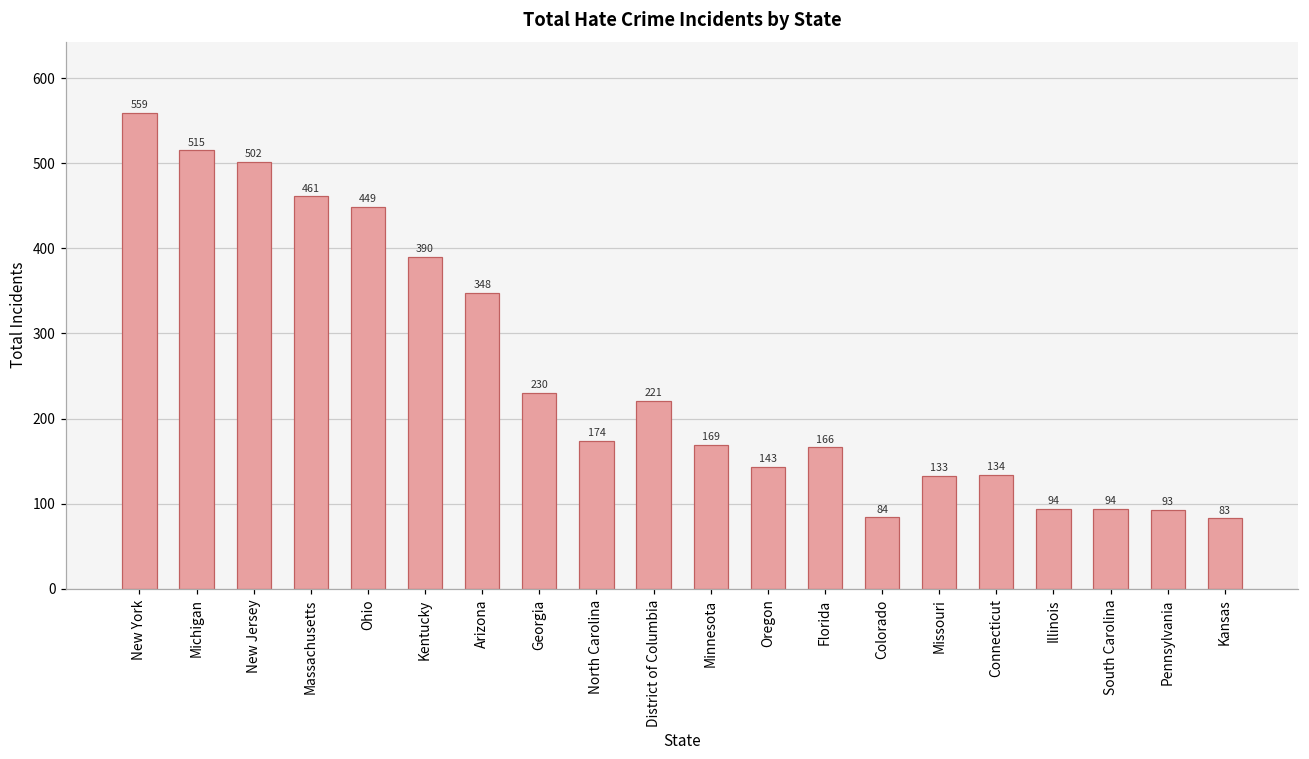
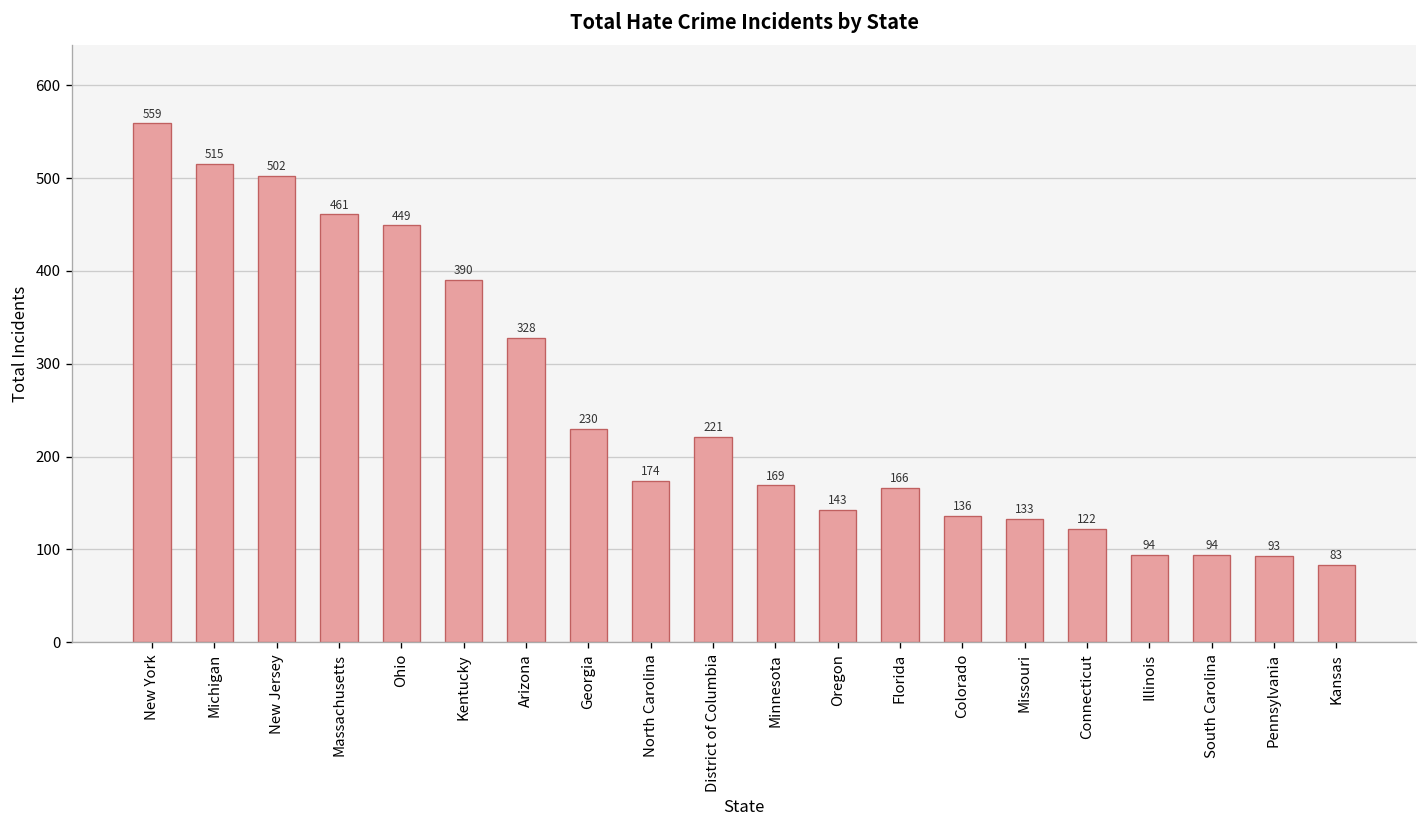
  {
    "New York": 559,
    "Michigan": 515,
    "New Jersey": 502,
    "Massachusetts": 461,
    "Ohio": 449,
    "Kentucky": 390,
-   "Arizona": 348,
+   "Arizona": 328,
    "Georgia": 230,
    "North Carolina": 174,
    "District of Columbia": 221,
    "Minnesota": 169,
    "Oregon": 143,
    "Florida": 166,
-   "Colorado": 84,
+   "Colorado": 136,
    "Missouri": 133,
-   "Connecticut": 134,
+   "Connecticut": 122,
    "Illinois": 94,
    "South Carolina": 94,
    "Pennsylvania": 93,
    "Kansas": 83
  }
